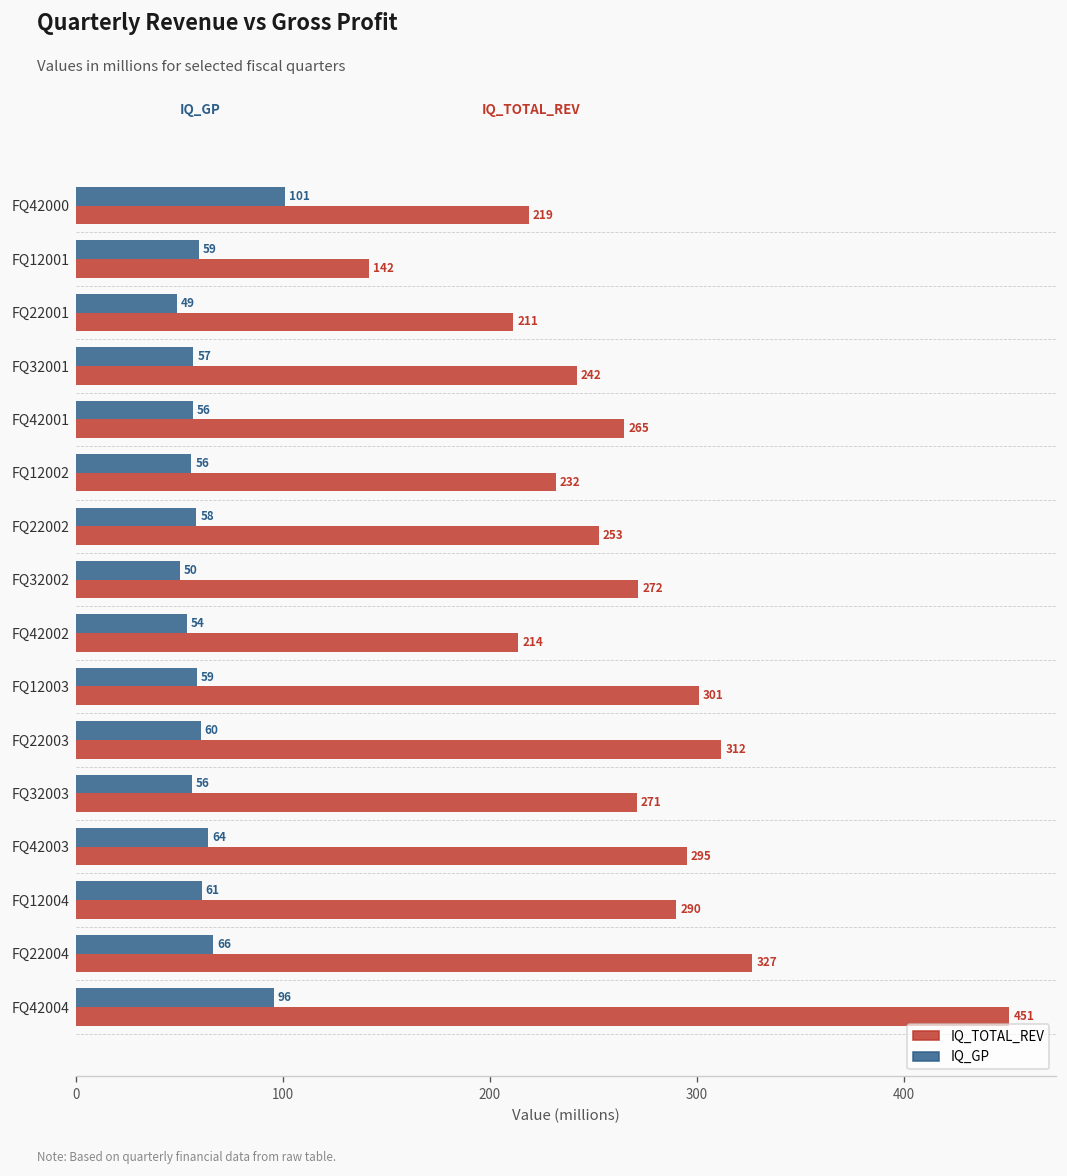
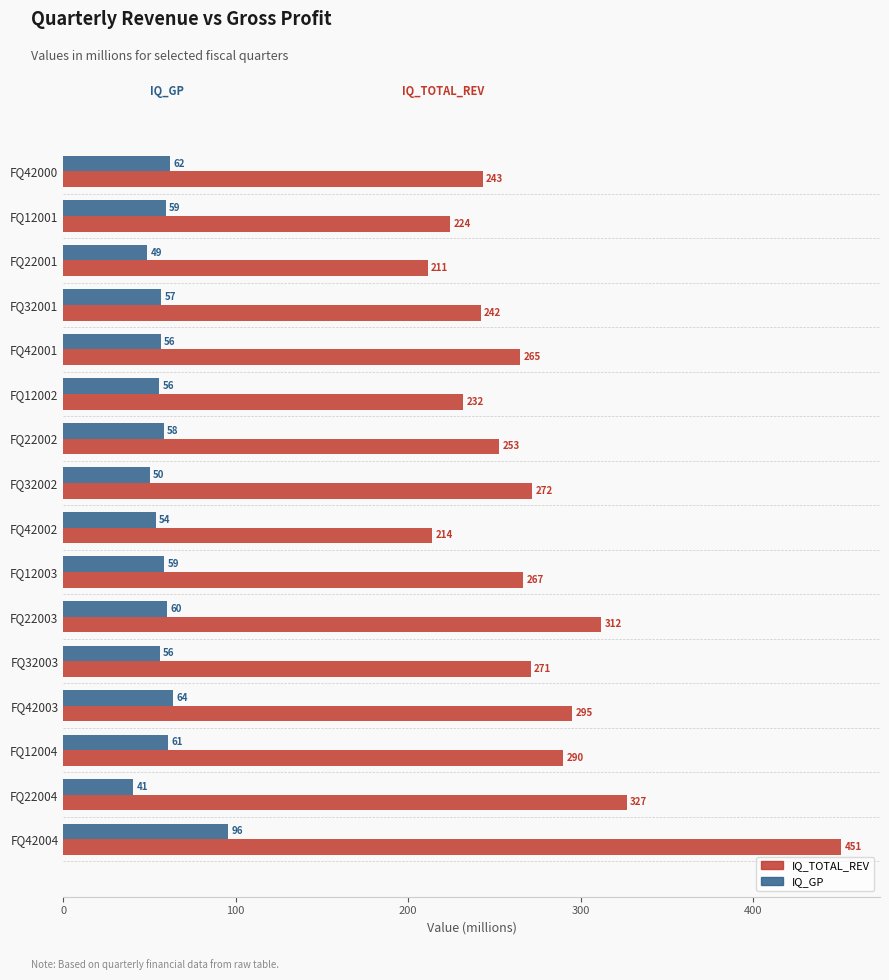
  {
    "IQ_TOTAL_REV": {
-     "FQ42000": 219,
-     "FQ12001": 142,
+     "FQ42000": 243,
+     "FQ12001": 224,
      "FQ22001": 211,
      "FQ32001": 242,
      "FQ42001": 265,
      "FQ12002": 232,
      "FQ22002": 253,
      "FQ32002": 272,
      "FQ42002": 214,
-     "FQ12003": 301,
+     "FQ12003": 267,
      "FQ22003": 312,
      "FQ32003": 271,
      "FQ42003": 295,
      "FQ12004": 290,
      "FQ22004": 327,
      "FQ42004": 451
    },
    "IQ_GP": {
-     "FQ42000": 101,
+     "FQ42000": 62,
      "FQ12001": 59,
      "FQ22001": 49,
      "FQ32001": 57,
      "FQ42001": 56,
      "FQ12002": 56,
      "FQ22002": 58,
      "FQ32002": 50,
      "FQ42002": 54,
      "FQ12003": 59,
      "FQ22003": 60,
      "FQ32003": 56,
      "FQ42003": 64,
      "FQ12004": 61,
-     "FQ22004": 66,
+     "FQ22004": 41,
      "FQ42004": 96
    }
  }
